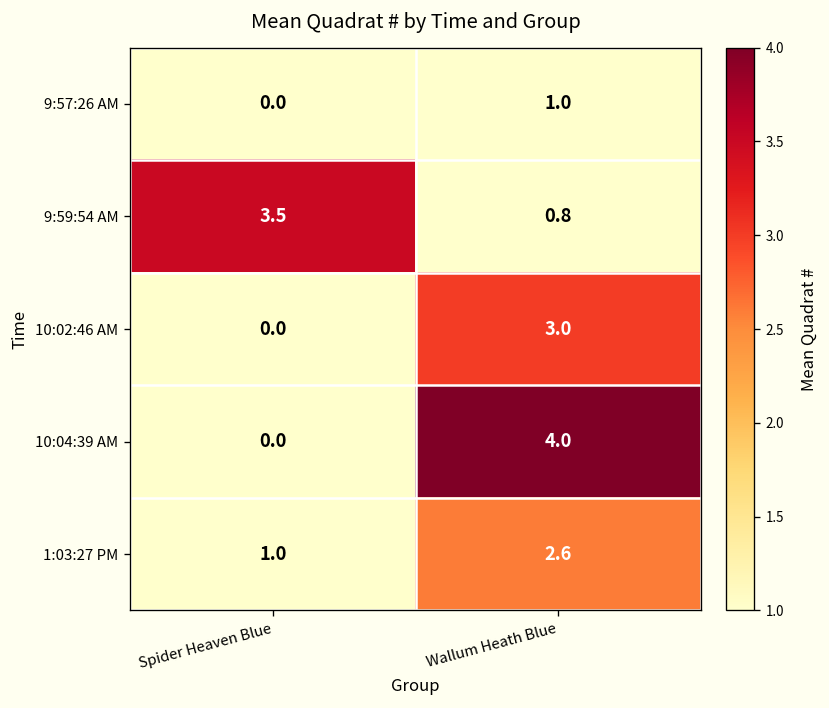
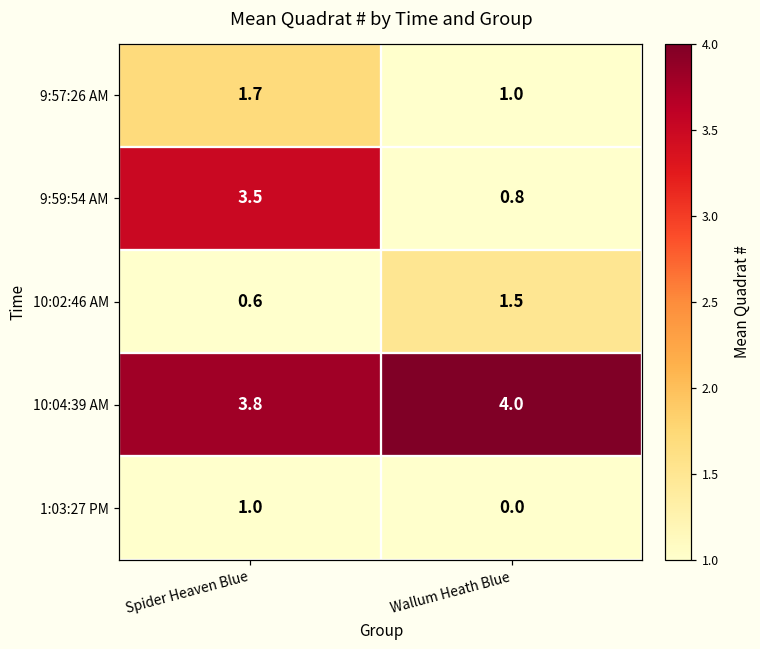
  {
    "9:57:26 AM": {
-     "Spider Heaven Blue": 0.0,
+     "Spider Heaven Blue": 1.7,
      "Wallum Heath Blue": 1.0
    },
    "9:59:54 AM": {
      "Spider Heaven Blue": 3.5,
      "Wallum Heath Blue": 0.8
    },
    "10:02:46 AM": {
-     "Spider Heaven Blue": 0.0,
-     "Wallum Heath Blue": 3.0
+     "Spider Heaven Blue": 0.6,
+     "Wallum Heath Blue": 1.5
    },
    "10:04:39 AM": {
-     "Spider Heaven Blue": 0.0,
+     "Spider Heaven Blue": 3.8,
      "Wallum Heath Blue": 4.0
    },
    "1:03:27 PM": {
      "Spider Heaven Blue": 1.0,
-     "Wallum Heath Blue": 2.6
+     "Wallum Heath Blue": 0.0
    }
  }
